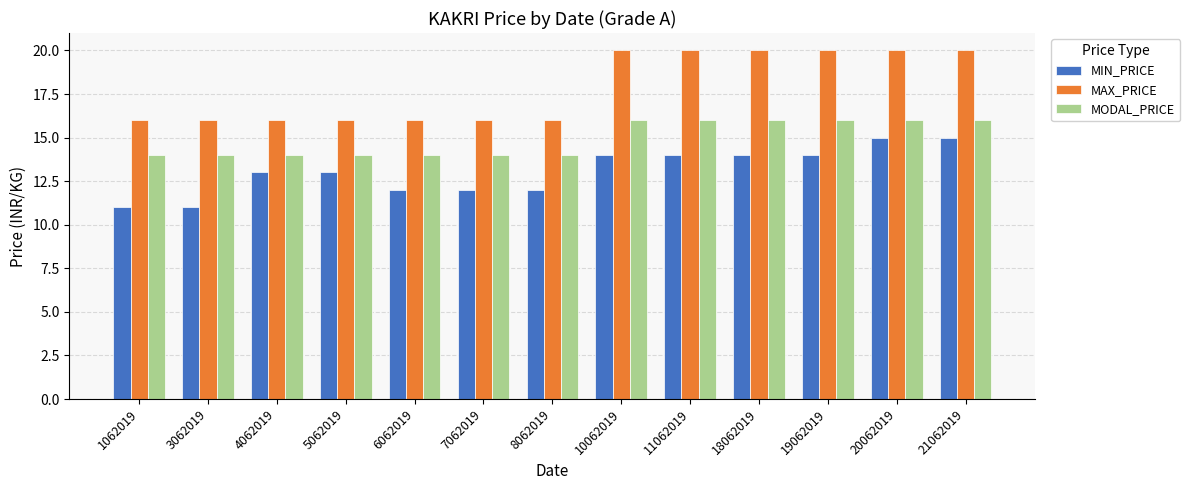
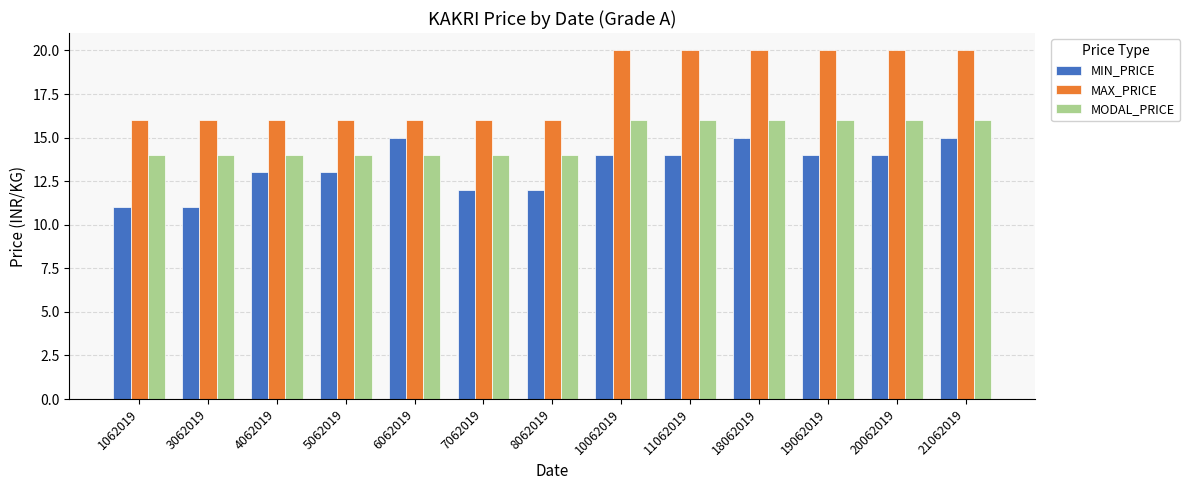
  {
    "MIN_PRICE": {
      "1062019": 11,
      "3062019": 11,
      "4062019": 13,
      "5062019": 13,
-     "6062019": 12,
+     "6062019": 15,
      "7062019": 12,
      "8062019": 12,
      "10062019": 14,
      "11062019": 14,
-     "18062019": 14,
+     "18062019": 15,
      "19062019": 14,
-     "20062019": 15,
+     "20062019": 14,
      "21062019": 15
    },
    "MAX_PRICE": {
      "1062019": 16,
      "3062019": 16,
      "4062019": 16,
      "5062019": 16,
      "6062019": 16,
      "7062019": 16,
      "8062019": 16,
      "10062019": 20,
      "11062019": 20,
      "18062019": 20,
      "19062019": 20,
      "20062019": 20,
      "21062019": 20
    },
    "MODAL_PRICE": {
      "1062019": 14,
      "3062019": 14,
      "4062019": 14,
      "5062019": 14,
      "6062019": 14,
      "7062019": 14,
      "8062019": 14,
      "10062019": 16,
      "11062019": 16,
      "18062019": 16,
      "19062019": 16,
      "20062019": 16,
      "21062019": 16
    }
  }
